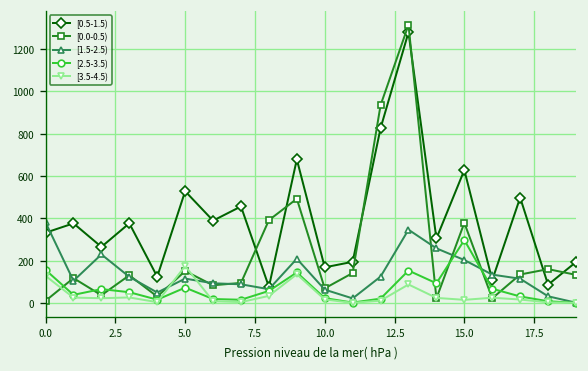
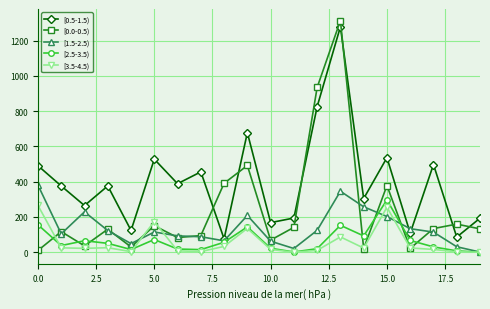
  {
    "[0.5-1.5)": {
-     "0.0": 330,
+     "0.0": 490,
      "5.0": 530,
      "10.0": 170,
-     "15.0": 630
+     "15.0": 540
    },
    "[2.5-3.5)": {
      "0.0": 160,
      "5.0": 70,
      "15.0": 300
    },
    "[3.5-4.5)": {
-     "0.0": 130,
+     "0.0": 270,
      "5.0": 170,
-     "15.0": 10
+     "15.0": 250
    }
  }
